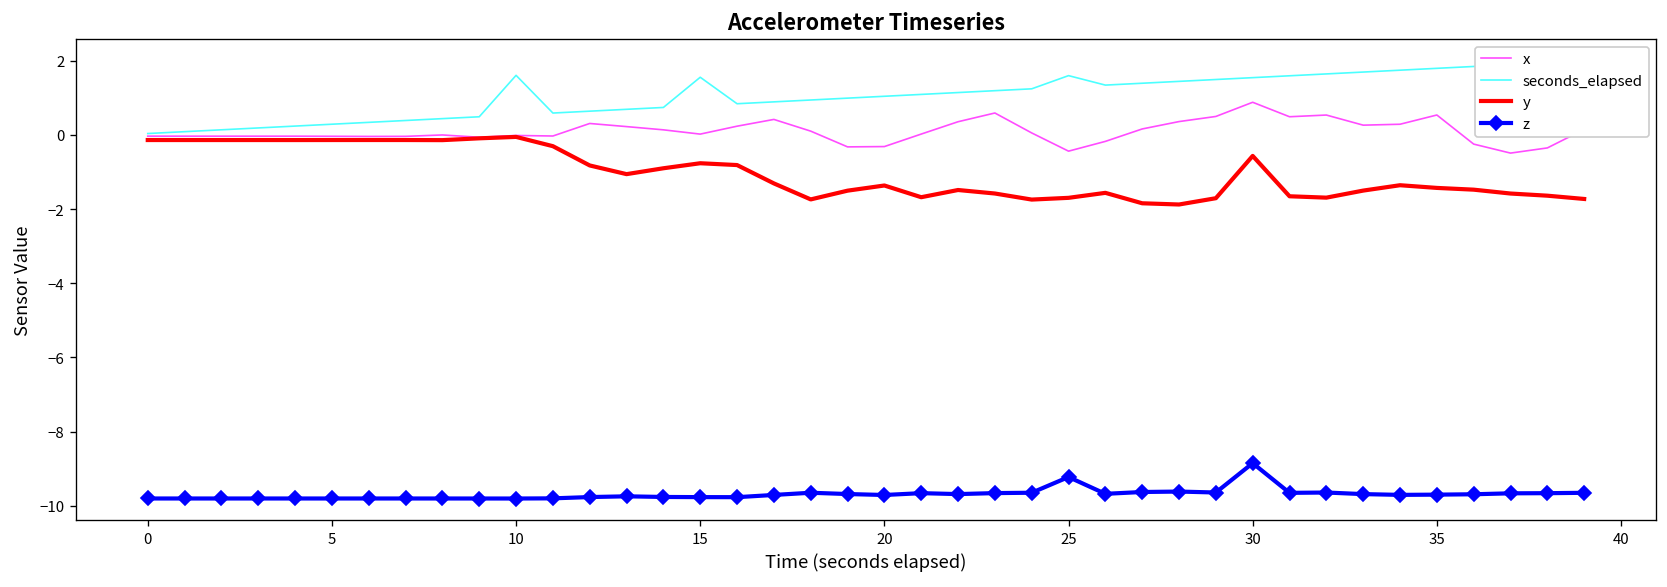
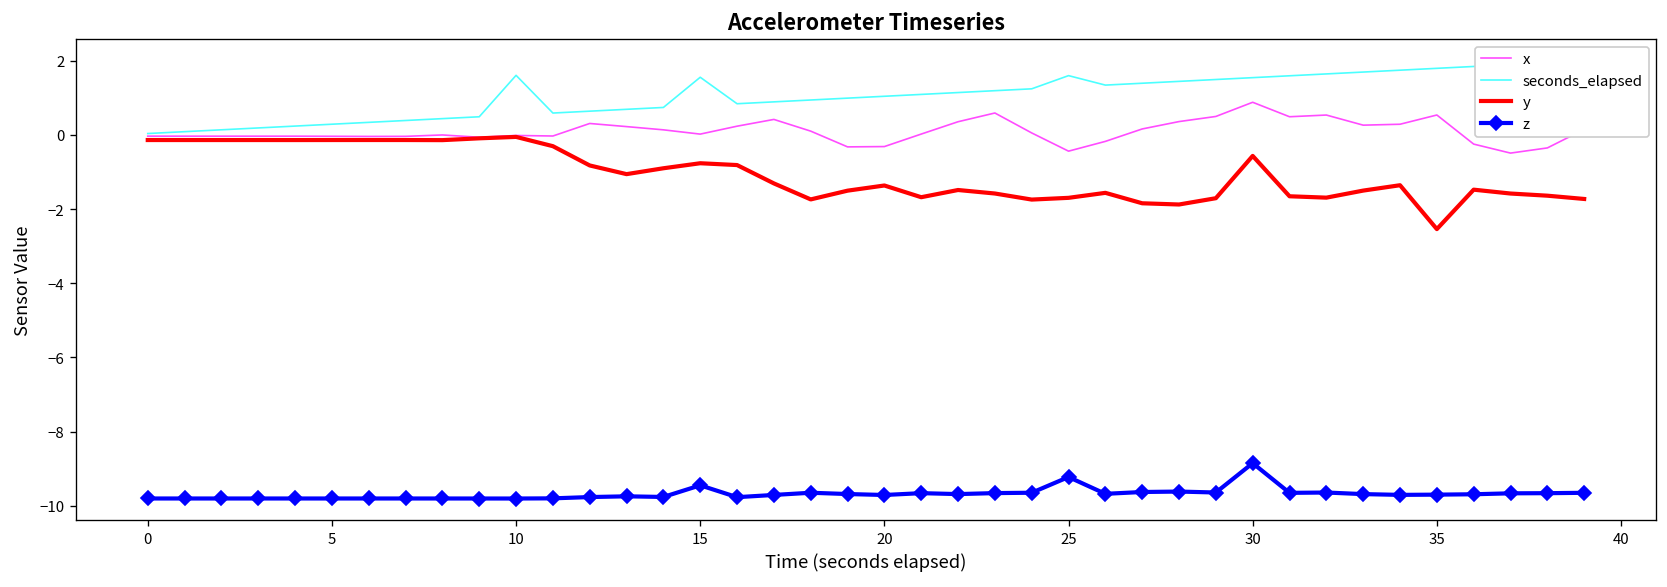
  {
    "x": {
      "5": 0.0,
      "15": 0.0,
      "20": -0.3,
      "25": -0.4,
      "30": 0.9,
      "35": 0.5
    },
    "seconds_elapsed": {
      "5": 0.3,
      "10": 1.6,
      "15": 1.6,
      "20": 1.0,
      "25": 1.6,
      "30": 1.5,
      "35": 1.8
    },
    "y": {
      "0": -0.1,
      "5": -0.1,
      "15": -0.8,
      "20": -1.4,
      "25": -1.7,
      "30": -0.6,
-     "35": -1.4
+     "35": -2.5
    },
    "z": {
      "0": -9.8,
      "5": -9.8,
      "10": -9.8,
-     "15": -9.8,
+     "15": -9.5,
      "20": -9.7,
      "25": -9.2,
      "30": -8.9,
      "35": -9.7
    }
  }
